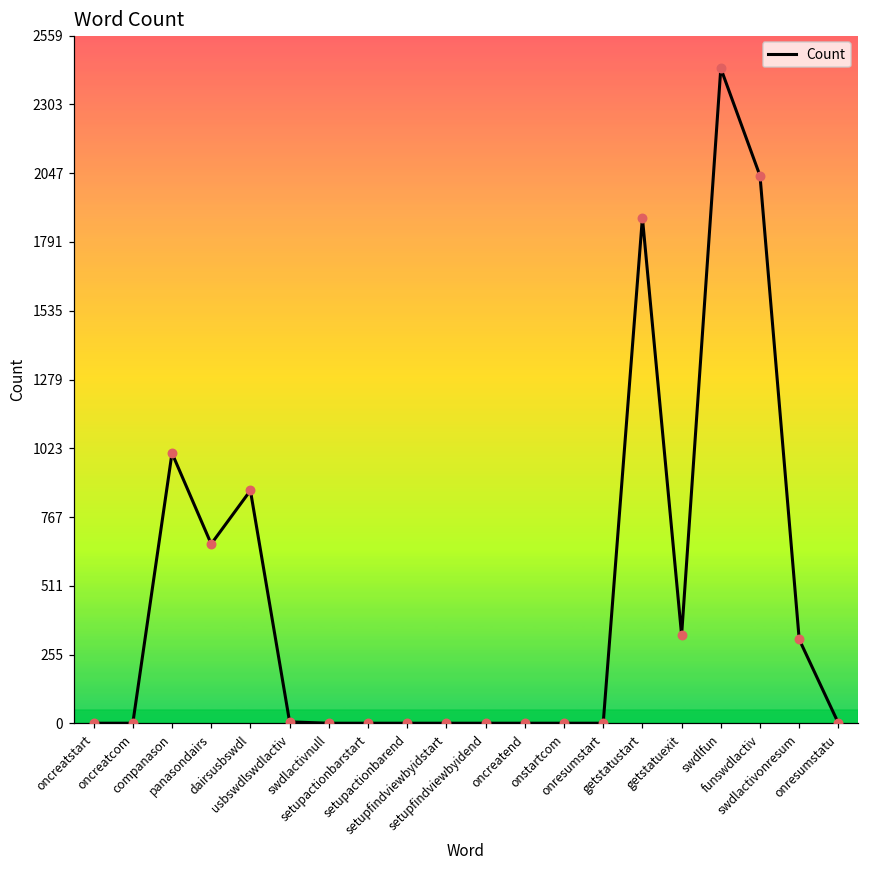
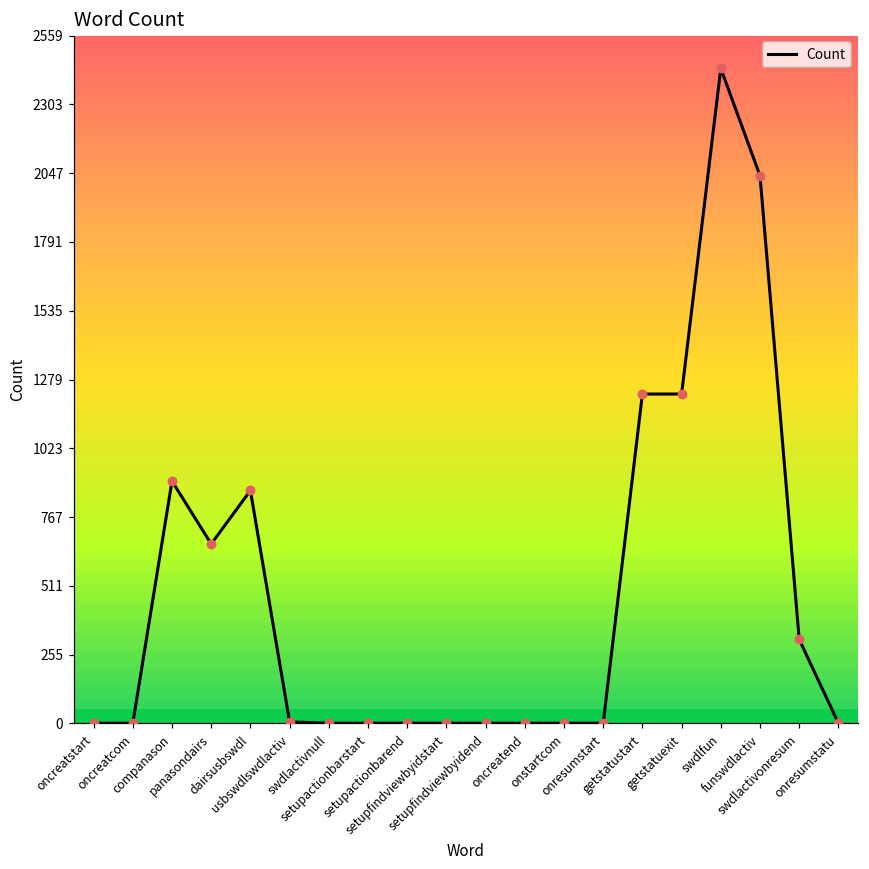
  {
-   "companason": 1010,
+   "companason": 900,
    "panasondairs": 670,
    "dairsusbswdl": 870,
-   "getstatustart": 1880,
-   "getstatuexit": 330,
+   "getstatustart": 1230,
+   "getstatuexit": 1230,
    "swdlfun": 2440,
    "funswdlactiv": 2040,
    "swdlactivonresum": 310
  }
